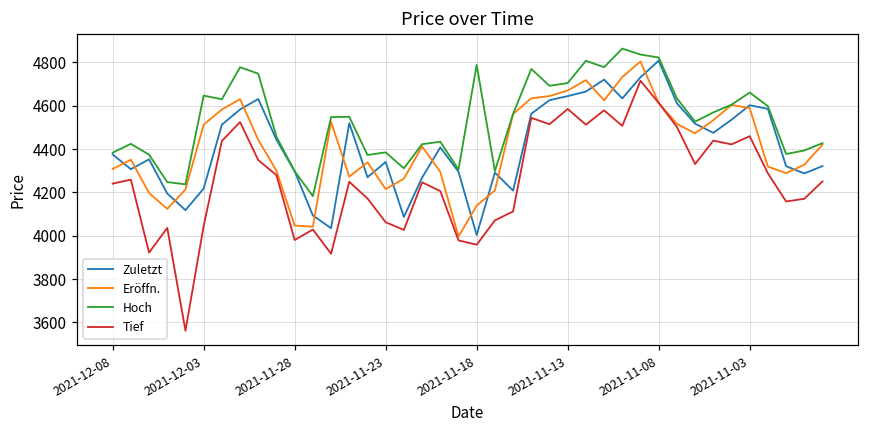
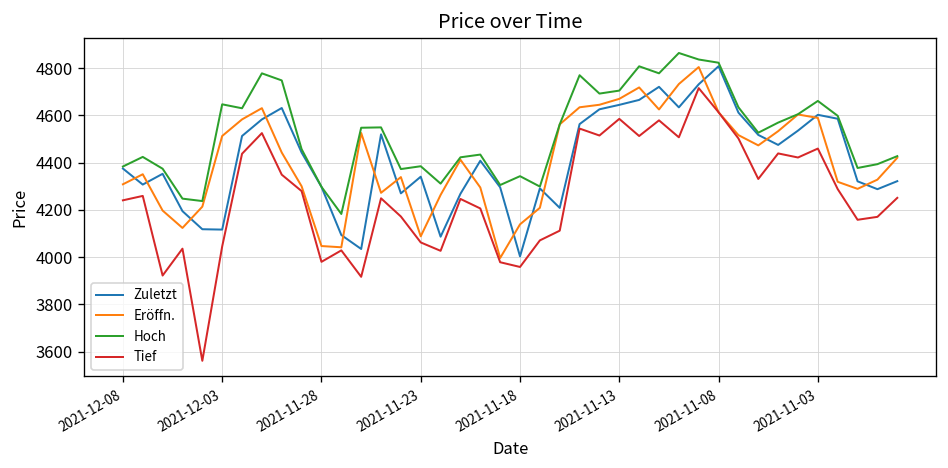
  {
    "Zuletzt": {
-     "2021-12-03": 4220,
+     "2021-12-03": 4120,
      "2021-11-23": 4340,
      "2021-11-18": 4000,
      "2021-11-13": 4640,
      "2021-11-08": 4810,
      "2021-11-03": 4600
    },
    "Eröffn.": {
      "2021-12-08": 4310,
      "2021-12-03": 4510,
      "2021-11-28": 4050,
-     "2021-11-23": 4220,
+     "2021-11-23": 4090,
      "2021-11-18": 4140,
      "2021-11-13": 4670,
      "2021-11-03": 4590
    },
    "Hoch": {
      "2021-12-03": 4650,
      "2021-11-23": 4380,
-     "2021-11-18": 4790,
+     "2021-11-18": 4340,
      "2021-11-13": 4700,
      "2021-11-08": 4820,
      "2021-11-03": 4660
    },
    "Tief": {
      "2021-12-08": 4240,
      "2021-12-03": 4050,
      "2021-11-28": 3980,
      "2021-11-23": 4060,
      "2021-11-18": 3960,
      "2021-11-13": 4590,
      "2021-11-03": 4460
    }
  }
